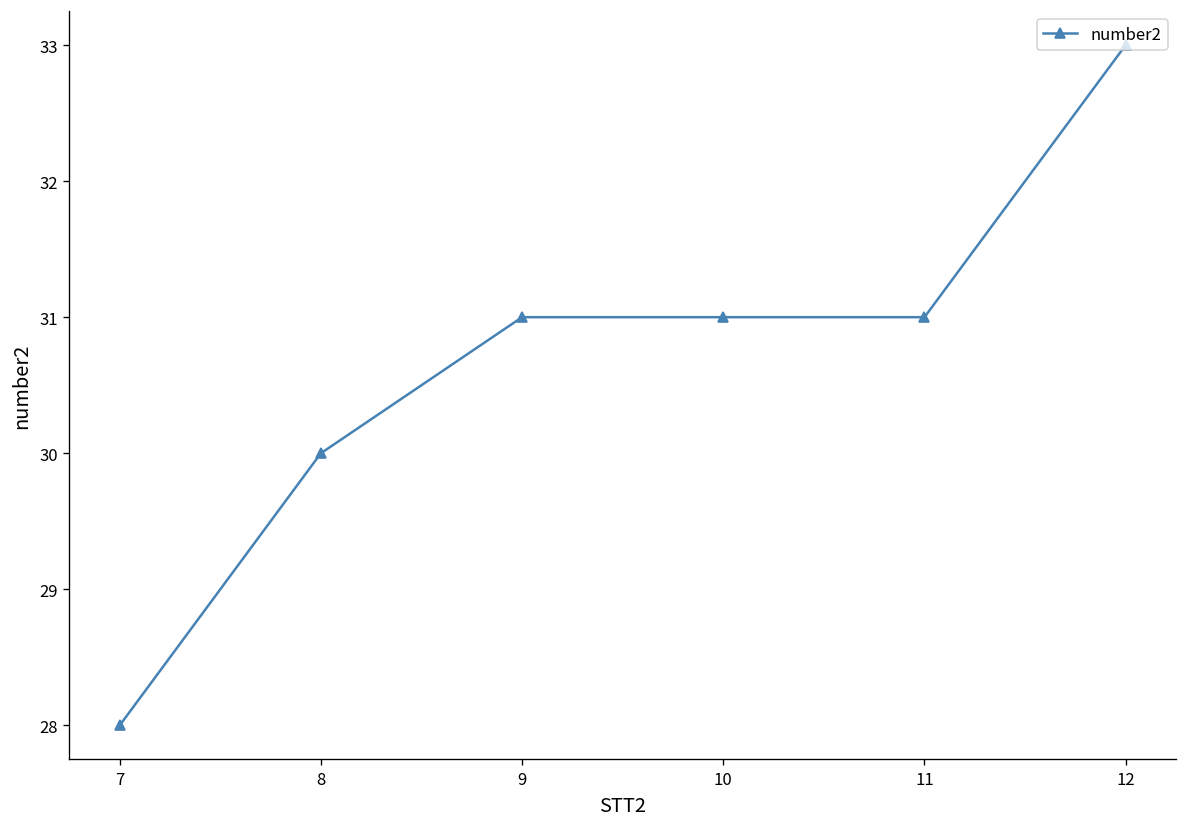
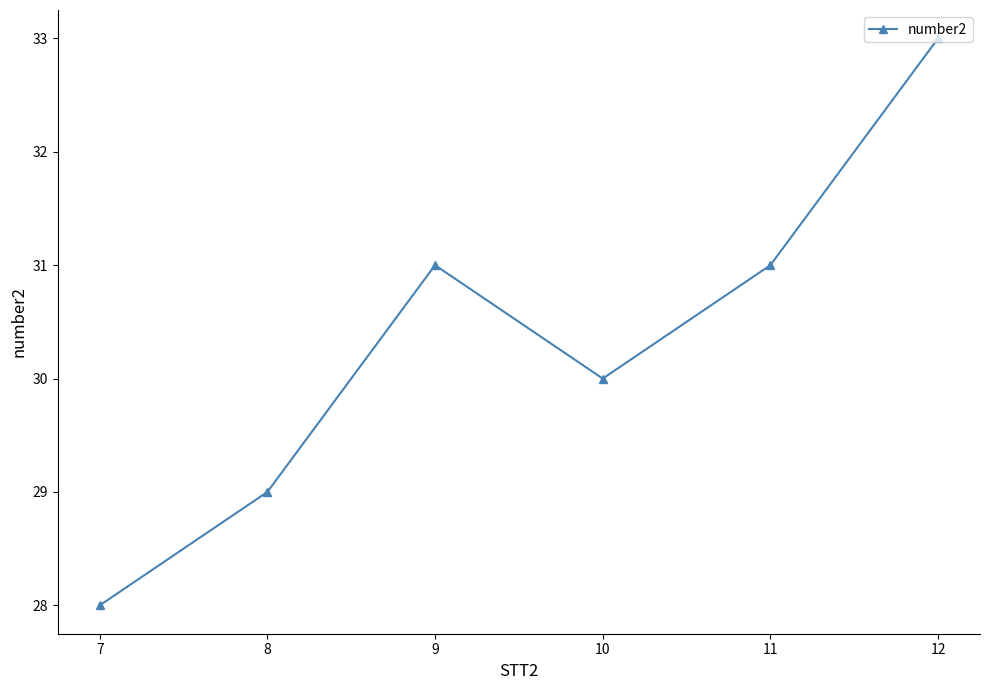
  {
    "7": 28,
-   "8": 30,
+   "8": 29,
    "9": 31,
-   "10": 31,
+   "10": 30,
    "11": 31
  }
